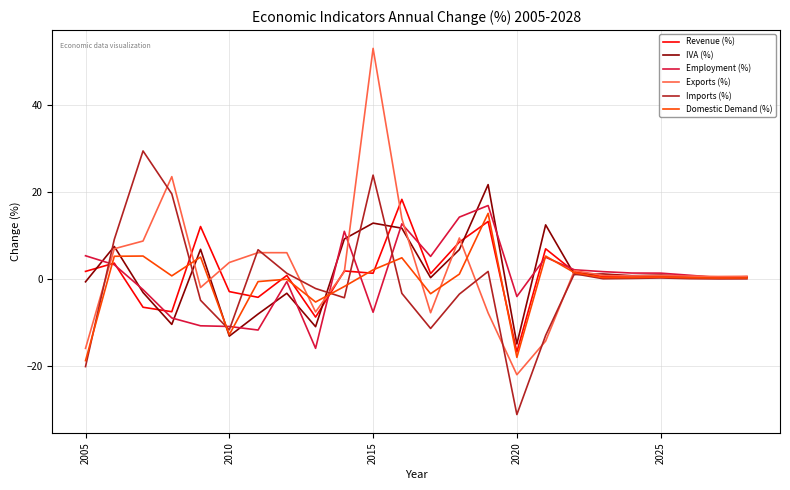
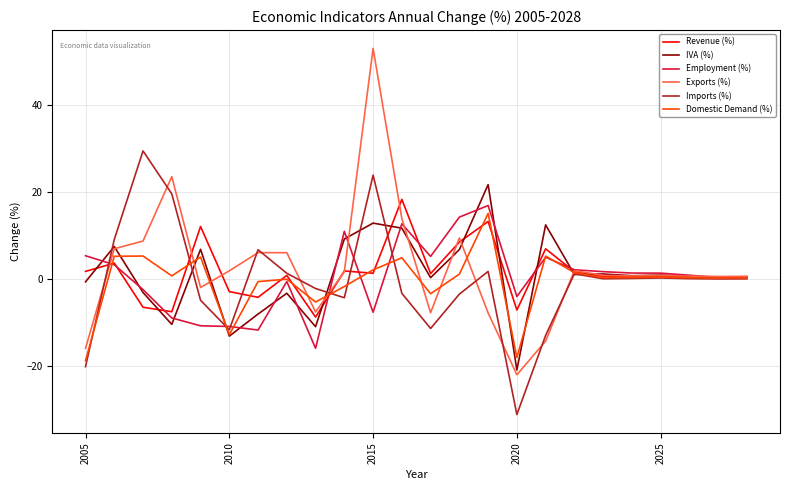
  {
    "Revenue (%)": {
      "2005": 2,
      "2010": -3,
      "2015": 1,
-     "2020": -17
+     "2020": -7
    },
    "IVA (%)": {
      "2005": -1,
      "2015": 13,
-     "2020": -15
+     "2020": -21
    },
    "Exports (%)": {
      "2005": -16,
-     "2010": 4,
+     "2010": 2,
      "2015": 53,
      "2020": -22
    },
    "Domestic Demand (%)": {
      "2005": -19,
      "2015": 2,
      "2020": -18
    }
  }
